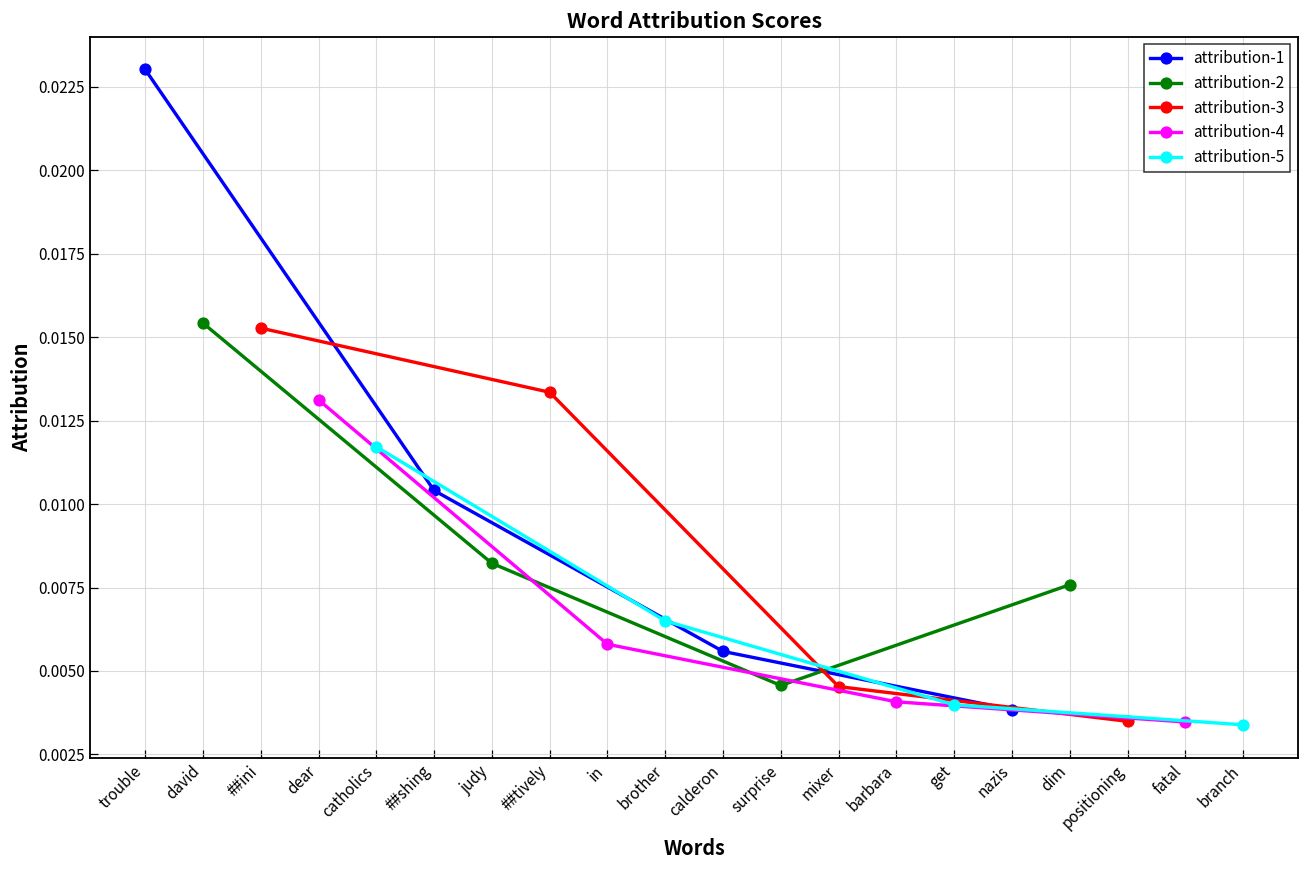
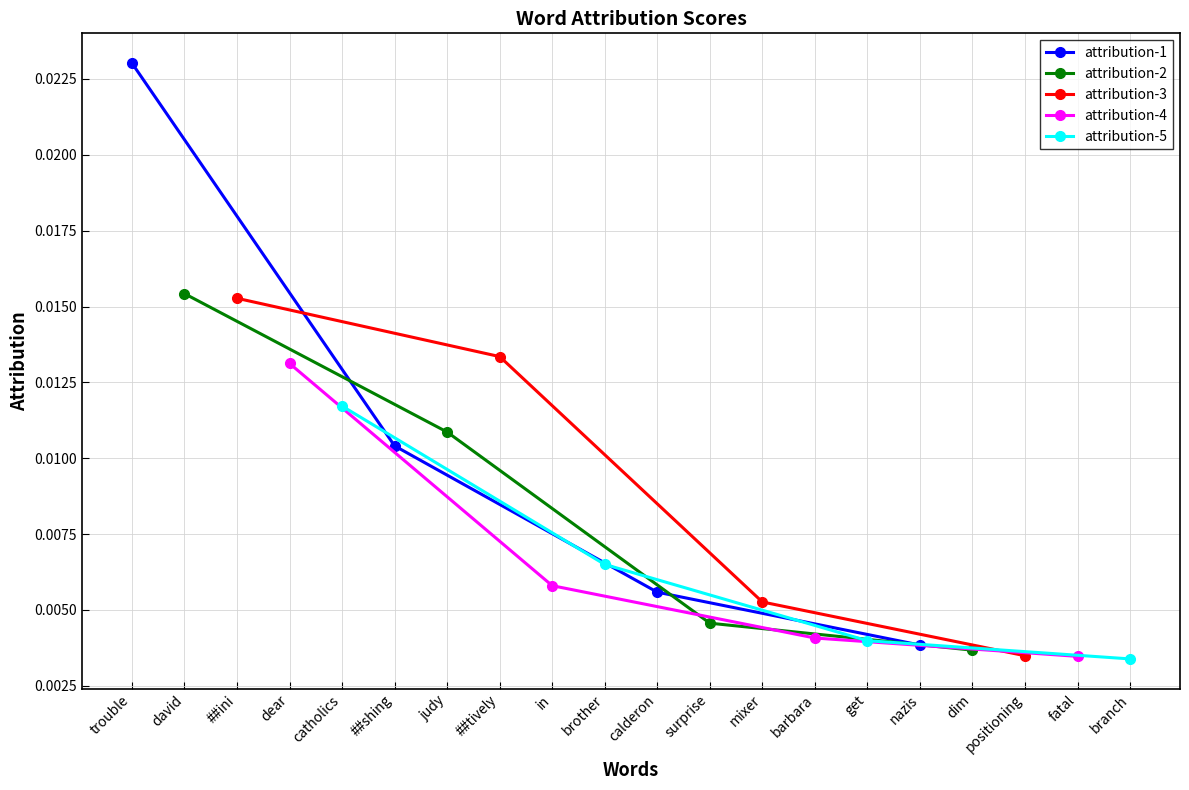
  {
    "attribution-1": {
      "trouble": 0.0230,
      "##shing": 0.0104,
      "calderon": 0.0056,
      "nazis": 0.0038
    },
    "attribution-2": {
      "david": 0.0154,
-     "judy": 0.0082,
+     "judy": 0.0109,
      "surprise": 0.0046,
-     "dim": 0.0076
+     "dim": 0.0037
    },
    "attribution-3": {
      "##ini": 0.0153,
      "##tively": 0.0134,
-     "mixer": 0.0045,
+     "mixer": 0.0053,
      "positioning": 0.0035
    },
    "attribution-4": {
      "dear": 0.0131,
      "in": 0.0058,
      "barbara": 0.0041,
      "fatal": 0.0035
    },
    "attribution-5": {
      "catholics": 0.0117,
      "brother": 0.0065,
      "get": 0.0040,
      "branch": 0.0034
    }
  }
